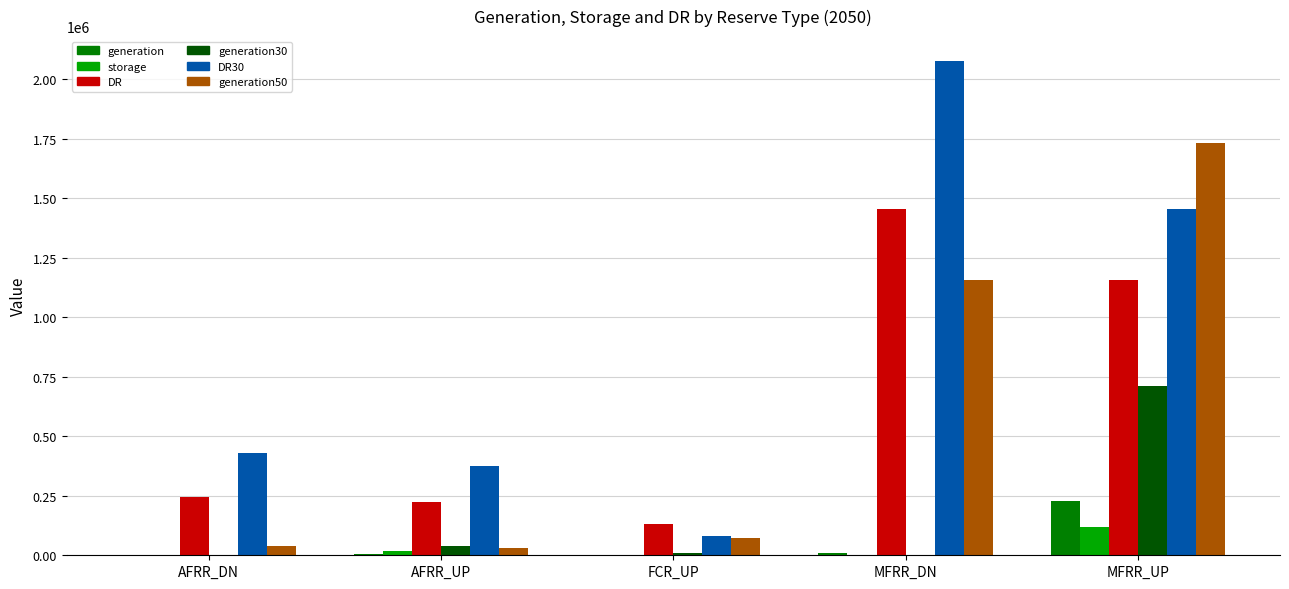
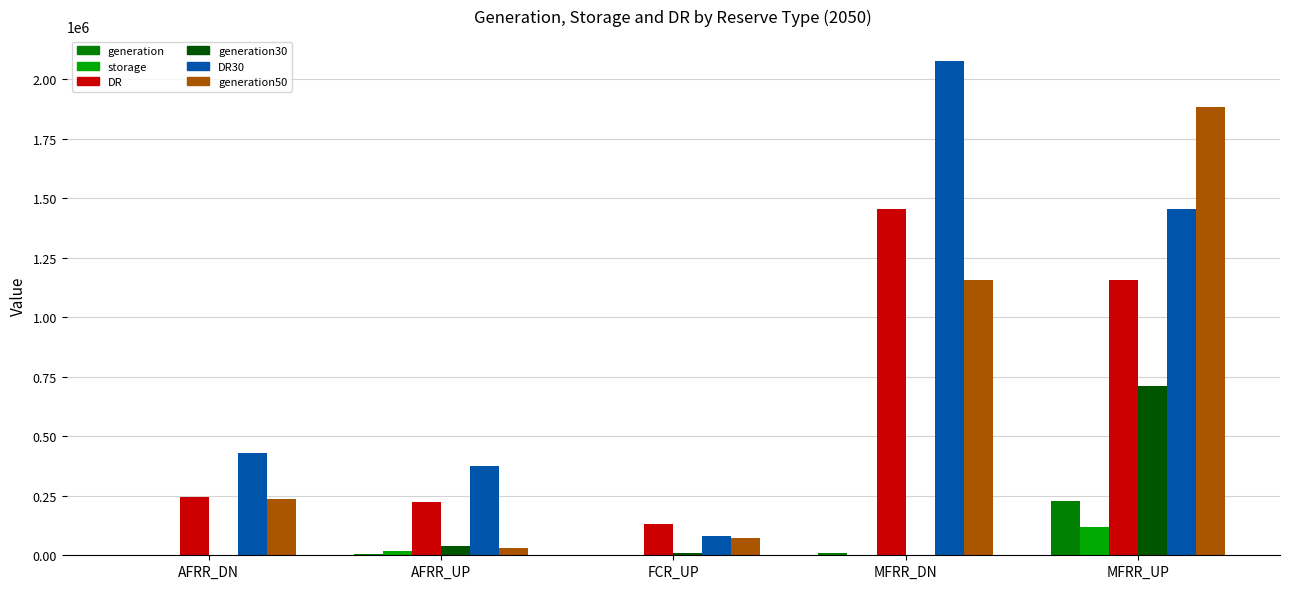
  {
    "DR": {
      "AFRR_DN": 250000,
      "AFRR_UP": 220000,
      "FCR_UP": 130000,
      "MFRR_DN": 1450000,
      "MFRR_UP": 1160000
    },
    "DR30": {
      "AFRR_DN": 430000,
      "AFRR_UP": 380000,
      "FCR_UP": 80000,
      "MFRR_DN": 2080000,
      "MFRR_UP": 1450000
    },
    "generation50": {
-     "AFRR_DN": 40000,
+     "AFRR_DN": 240000,
      "AFRR_UP": 30000,
      "FCR_UP": 70000,
      "MFRR_DN": 1150000,
-     "MFRR_UP": 1730000
+     "MFRR_UP": 1880000
    }
  }
